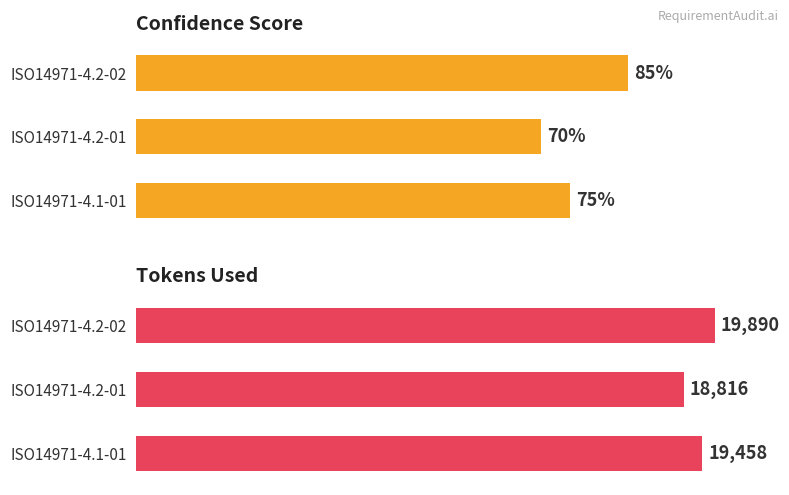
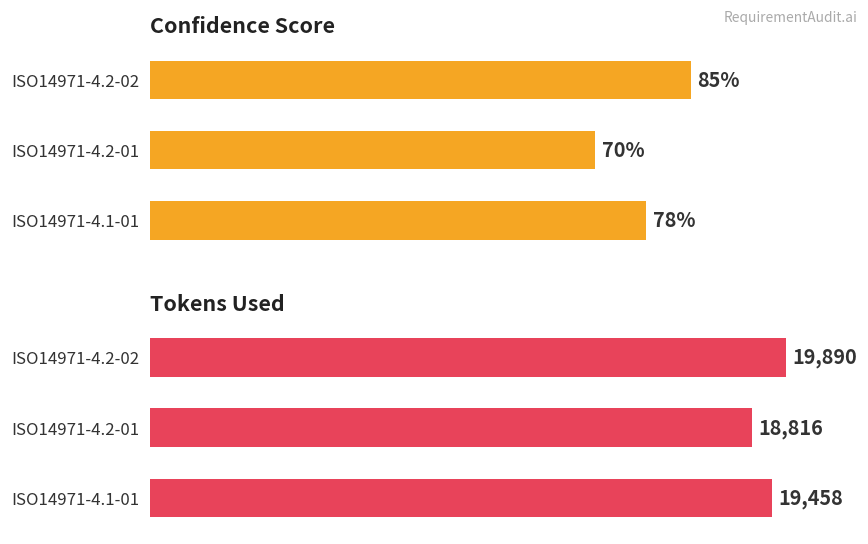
  {
    "Confidence Score": {
      "ISO14971-4.2-02": "85%",
      "ISO14971-4.2-01": "70%",
-     "ISO14971-4.1-01": "75%"
+     "ISO14971-4.1-01": "78%"
    }
  }
